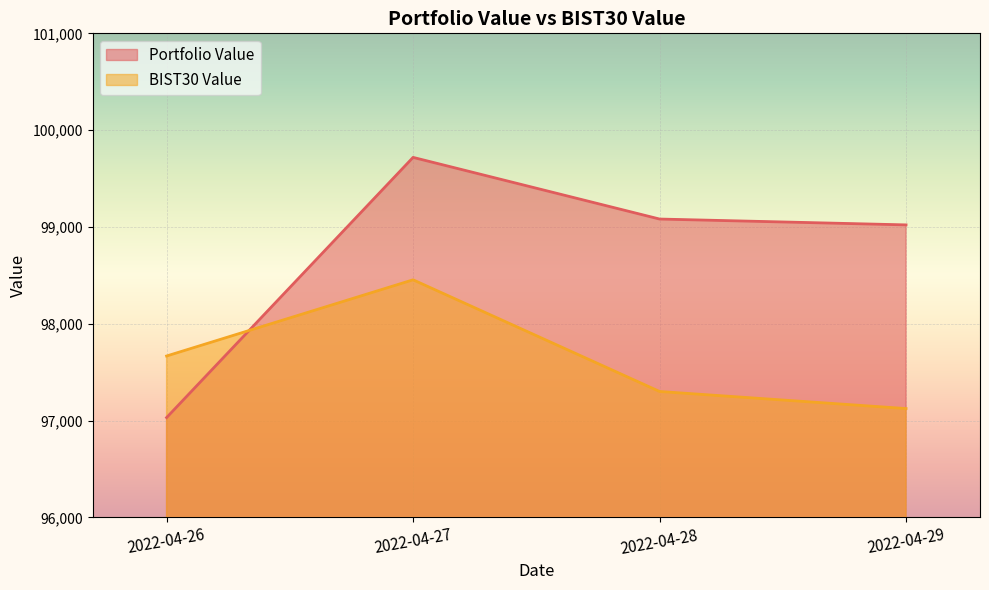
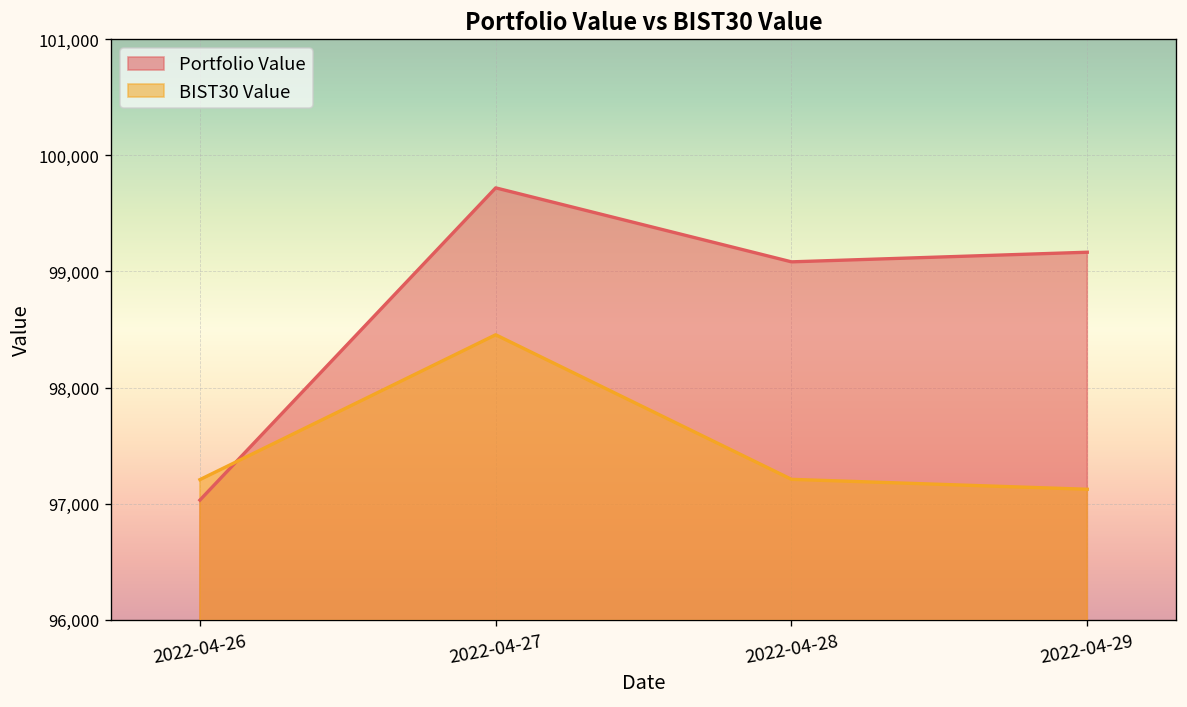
  {
    "Portfolio Value": {
      "2022-04-26": "97,000",
      "2022-04-27": "99,700",
      "2022-04-28": "99,100",
-     "2022-04-29": "99,000"
+     "2022-04-29": "99,200"
    },
    "BIST30 Value": {
-     "2022-04-26": "97,700",
+     "2022-04-26": "97,200",
      "2022-04-27": "98,500",
-     "2022-04-28": "97,300",
+     "2022-04-28": "97,200",
      "2022-04-29": "97,100"
    }
  }
